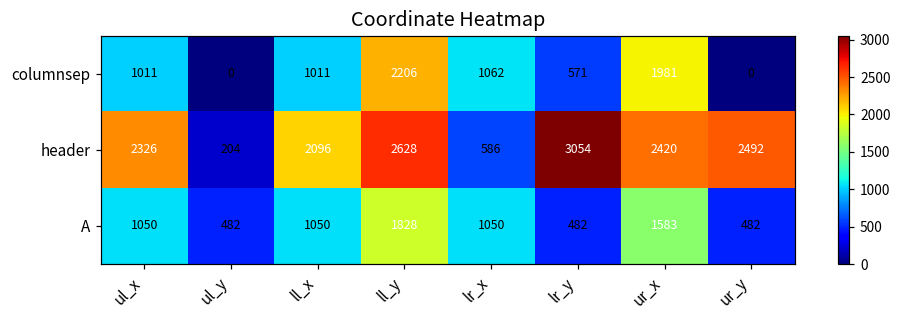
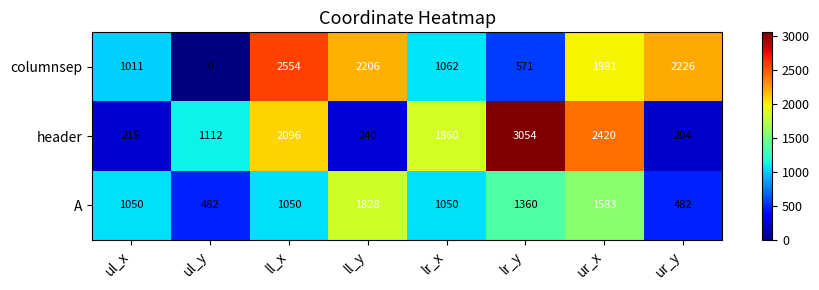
  {
    "columnsep": {
      "ul_x": 1011,
      "ul_y": 0,
-     "ll_x": 1011,
+     "ll_x": 2554,
      "ll_y": 2206,
      "lr_x": 1062,
      "lr_y": 571,
      "ur_x": 1981,
-     "ur_y": 0
+     "ur_y": 2226
    },
    "header": {
-     "ul_x": 2326,
-     "ul_y": 204,
+     "ul_x": 215,
+     "ul_y": 1112,
      "ll_x": 2096,
-     "ll_y": 2628,
-     "lr_x": 586,
+     "ll_y": 240,
+     "lr_x": 1860,
      "lr_y": 3054,
      "ur_x": 2420,
-     "ur_y": 2492
+     "ur_y": 204
    },
    "A": {
      "ul_x": 1050,
      "ul_y": 482,
      "ll_x": 1050,
      "ll_y": 1828,
      "lr_x": 1050,
-     "lr_y": 482,
+     "lr_y": 1360,
      "ur_x": 1583,
      "ur_y": 482
    }
  }
